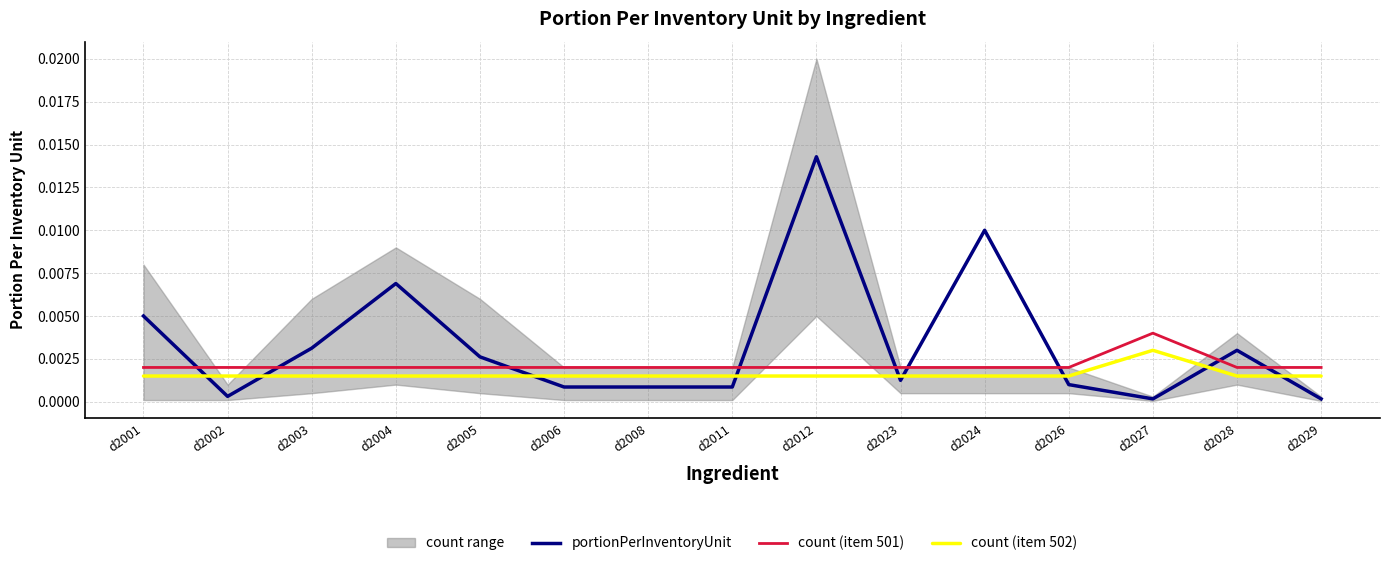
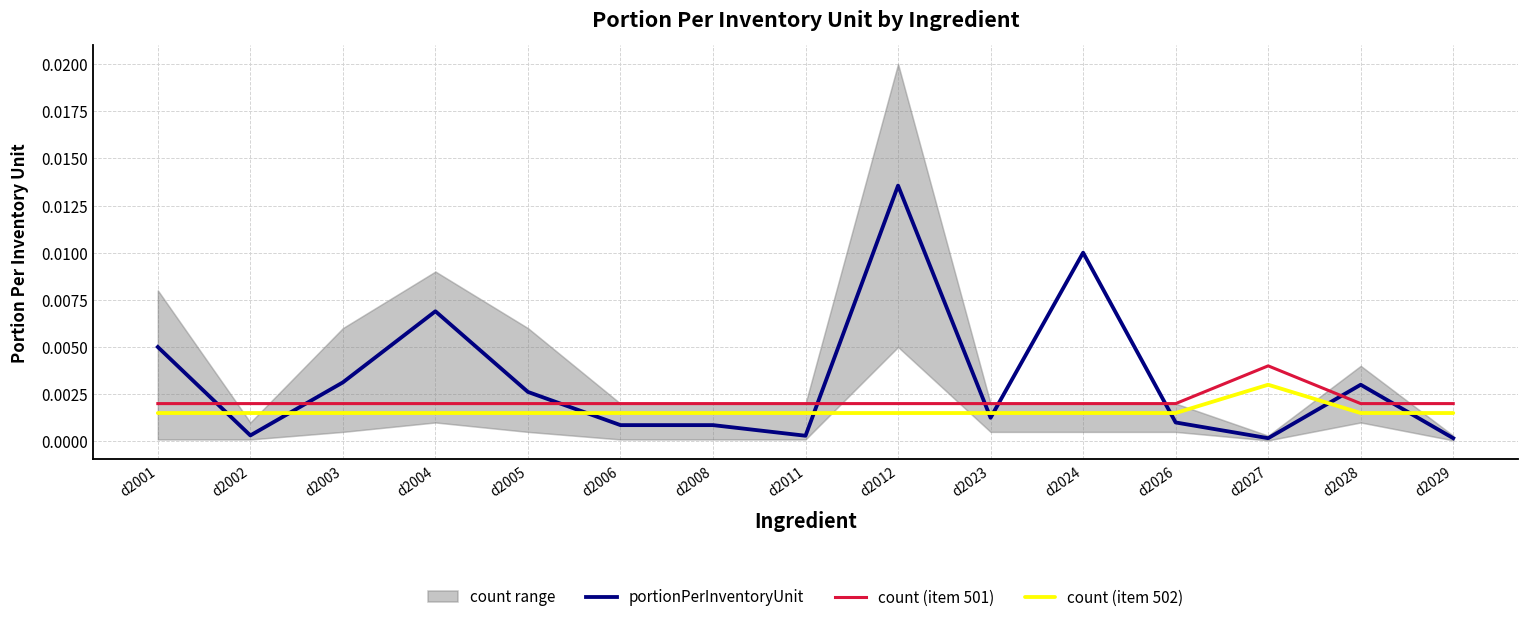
  {
    "portionPerInventoryUnit": {
      "d2001": 0.0050,
      "d2002": 0.0003,
      "d2003": 0.0031,
      "d2004": 0.0069,
      "d2005": 0.0026,
      "d2006": 0.0009,
      "d2008": 0.0009,
-     "d2011": 0.0009,
-     "d2012": 0.0143,
+     "d2011": 0.0003,
+     "d2012": 0.0136,
      "d2023": 0.0013,
      "d2024": 0.0100,
      "d2026": 0.0010,
      "d2028": 0.0030
    },
    "count (item 501)": {
      "d2001": 0.0020,
      "d2002": 0.0020,
      "d2003": 0.0020,
      "d2004": 0.0020,
      "d2005": 0.0020,
      "d2012": 0.0020,
      "d2027": 0.0040,
      "d2028": 0.0020,
      "d2029": 0.0020
    },
    "count (item 502)": {
      "d2001": 0.0015,
      "d2002": 0.0015,
      "d2003": 0.0015,
      "d2004": 0.0015,
      "d2005": 0.0015,
      "d2006": 0.0015,
      "d2008": 0.0015,
      "d2011": 0.0015,
      "d2012": 0.0015,
      "d2023": 0.0015,
      "d2024": 0.0015,
      "d2026": 0.0015,
      "d2027": 0.0030,
      "d2028": 0.0015,
      "d2029": 0.0015
    }
  }
